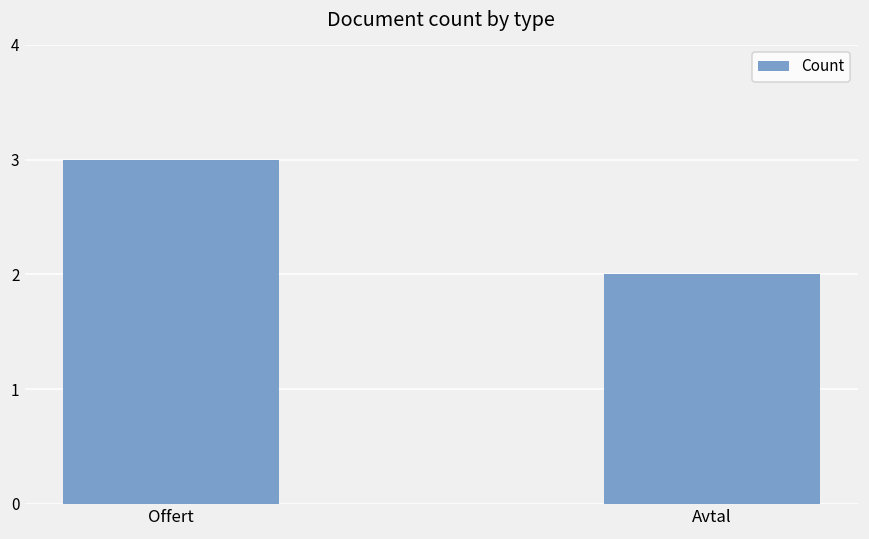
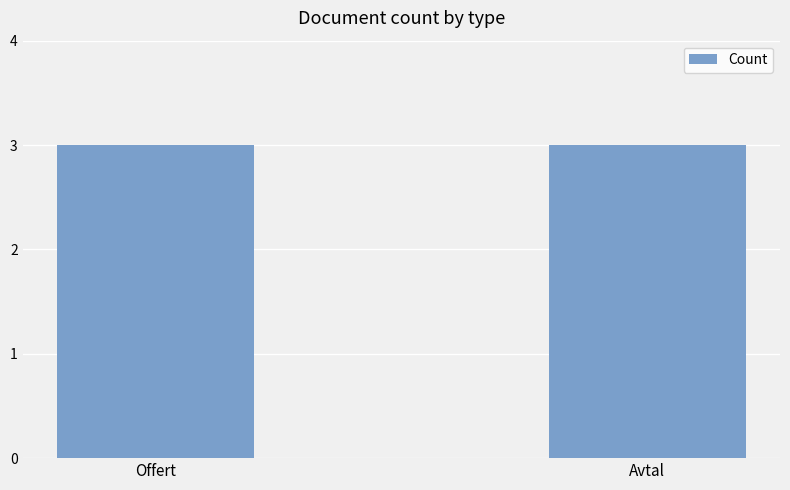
  {
    "Offert": 3,
-   "Avtal": 2
+   "Avtal": 3
  }
